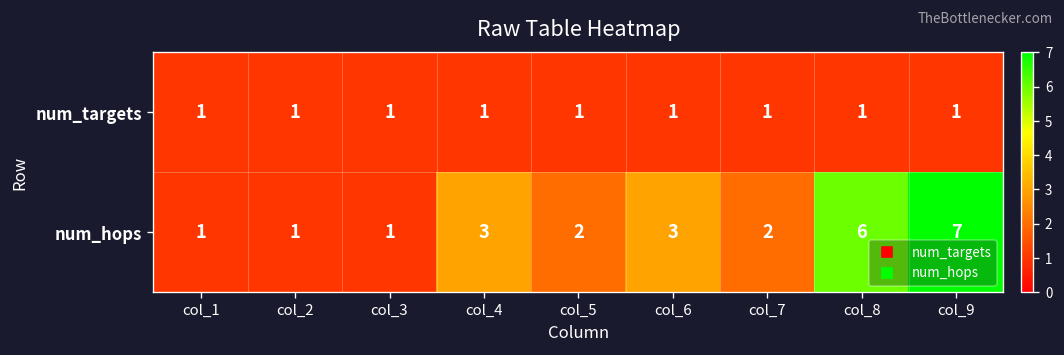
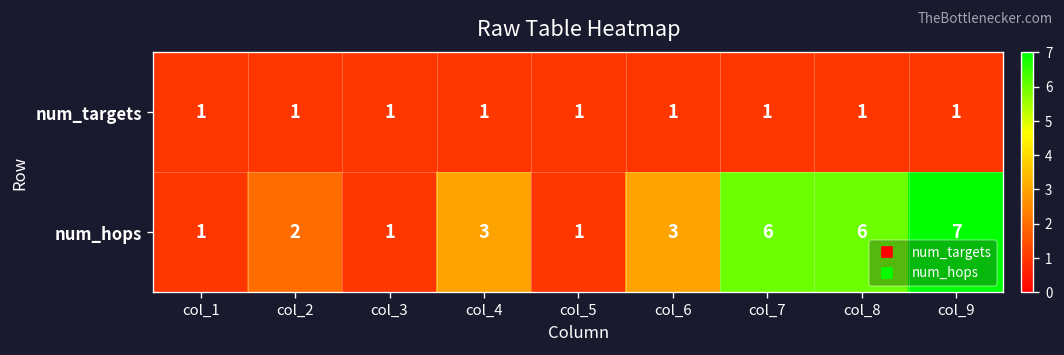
  {
    "num_targets": {
      "col_1": 1,
      "col_2": 1,
      "col_3": 1,
      "col_4": 1,
      "col_5": 1,
      "col_6": 1,
      "col_7": 1,
      "col_8": 1,
      "col_9": 1
    },
    "num_hops": {
      "col_1": 1,
-     "col_2": 1,
+     "col_2": 2,
      "col_3": 1,
      "col_4": 3,
-     "col_5": 2,
+     "col_5": 1,
      "col_6": 3,
-     "col_7": 2,
+     "col_7": 6,
      "col_8": 6,
      "col_9": 7
    }
  }
